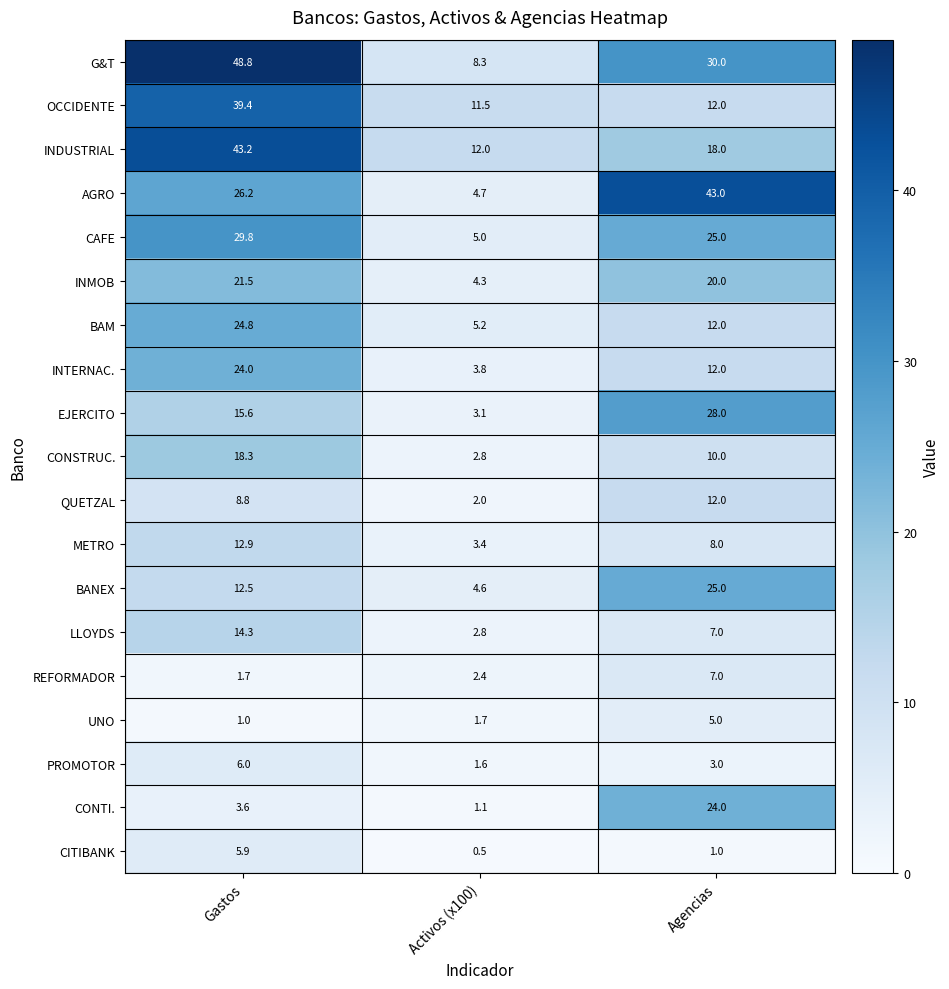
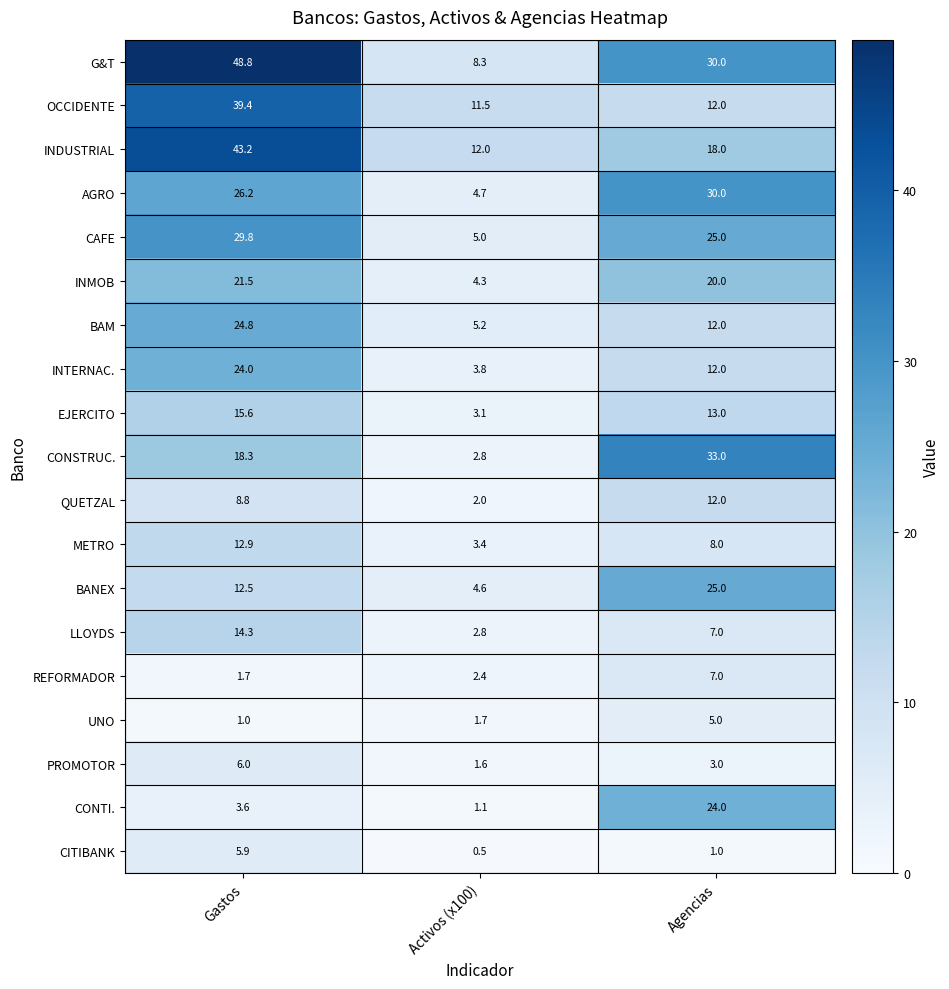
  {
    "G&T": {
      "Gastos": 48.8,
      "Activos (x100)": 8.3,
      "Agencias": 30.0
    },
    "OCCIDENTE": {
      "Gastos": 39.4,
      "Activos (x100)": 11.5,
      "Agencias": 12.0
    },
    "INDUSTRIAL": {
      "Gastos": 43.2,
      "Activos (x100)": 12.0,
      "Agencias": 18.0
    },
    "AGRO": {
      "Gastos": 26.2,
      "Activos (x100)": 4.7,
-     "Agencias": 43.0
+     "Agencias": 30.0
    },
    "CAFE": {
      "Gastos": 29.8,
      "Activos (x100)": 5.0,
      "Agencias": 25.0
    },
    "INMOB": {
      "Gastos": 21.5,
      "Activos (x100)": 4.3,
      "Agencias": 20.0
    },
    "BAM": {
      "Gastos": 24.8,
      "Activos (x100)": 5.2,
      "Agencias": 12.0
    },
    "INTERNAC.": {
      "Gastos": 24.0,
      "Activos (x100)": 3.8,
      "Agencias": 12.0
    },
    "EJERCITO": {
      "Gastos": 15.6,
      "Activos (x100)": 3.1,
-     "Agencias": 28.0
+     "Agencias": 13.0
    },
    "CONSTRUC.": {
      "Gastos": 18.3,
      "Activos (x100)": 2.8,
-     "Agencias": 10.0
+     "Agencias": 33.0
    },
    "QUETZAL": {
      "Gastos": 8.8,
      "Activos (x100)": 2.0,
      "Agencias": 12.0
    },
    "METRO": {
      "Gastos": 12.9,
      "Activos (x100)": 3.4,
      "Agencias": 8.0
    },
    "BANEX": {
      "Gastos": 12.5,
      "Activos (x100)": 4.6,
      "Agencias": 25.0
    },
    "LLOYDS": {
      "Gastos": 14.3,
      "Activos (x100)": 2.8,
      "Agencias": 7.0
    },
    "REFORMADOR": {
      "Gastos": 1.7,
      "Activos (x100)": 2.4,
      "Agencias": 7.0
    },
    "UNO": {
      "Gastos": 1.0,
      "Activos (x100)": 1.7,
      "Agencias": 5.0
    },
    "PROMOTOR": {
      "Gastos": 6.0,
      "Activos (x100)": 1.6,
      "Agencias": 3.0
    },
    "CONTI.": {
      "Gastos": 3.6,
      "Activos (x100)": 1.1,
      "Agencias": 24.0
    },
    "CITIBANK": {
      "Gastos": 5.9,
      "Activos (x100)": 0.5,
      "Agencias": 1.0
    }
  }
